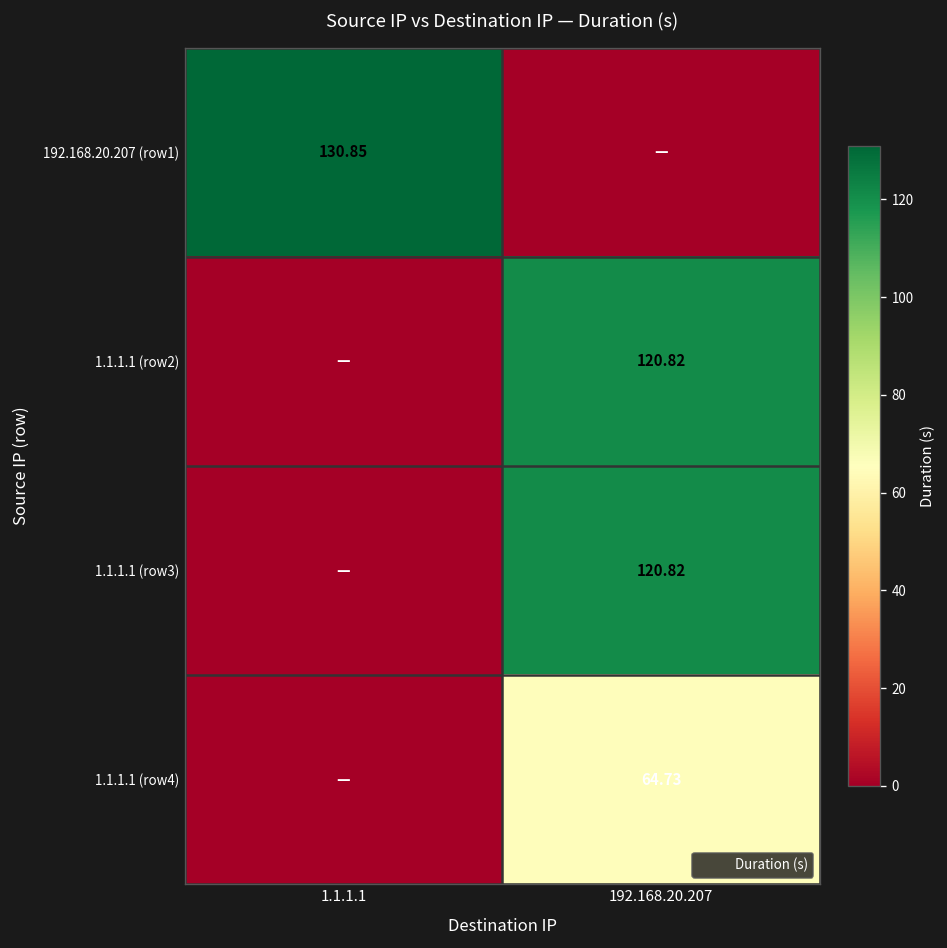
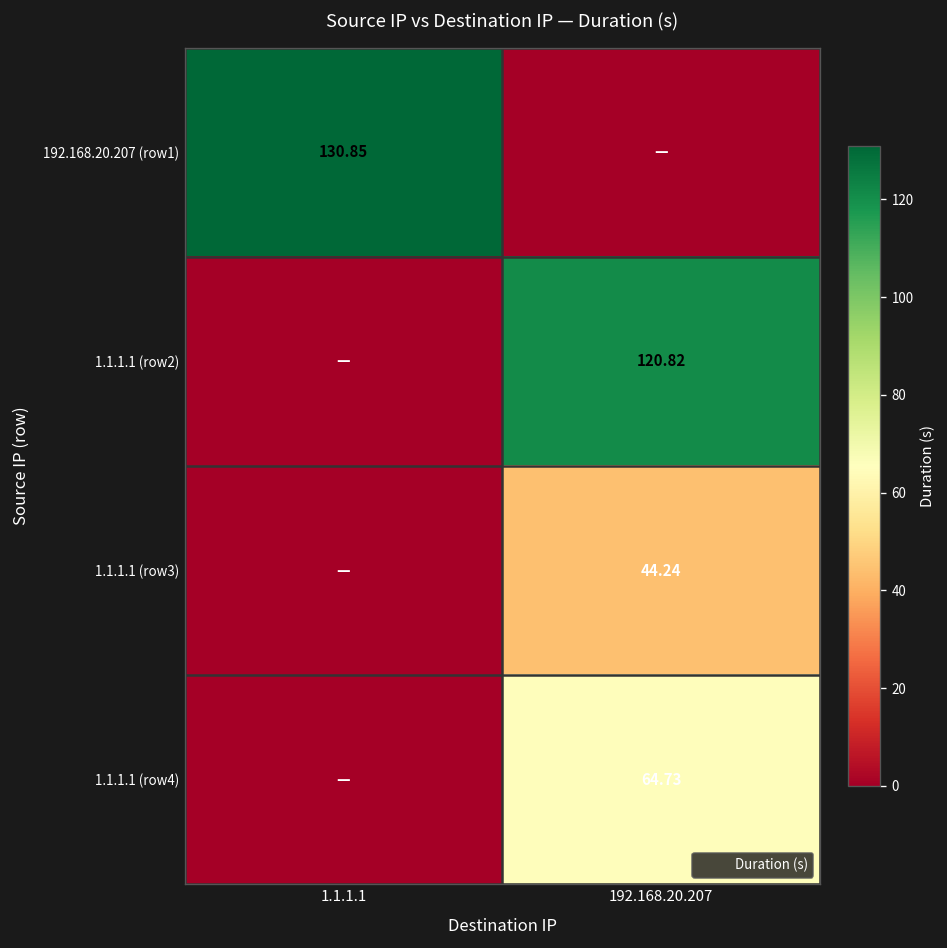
  {
    "192.168.20.207 (row1)": {
      "1.1.1.1": 130.85
    },
    "1.1.1.1 (row2)": {
      "192.168.20.207": 120.82
    },
    "1.1.1.1 (row3)": {
-     "192.168.20.207": 120.82
+     "192.168.20.207": 44.24
    },
    "1.1.1.1 (row4)": {
      "192.168.20.207": 64.73
    }
  }
